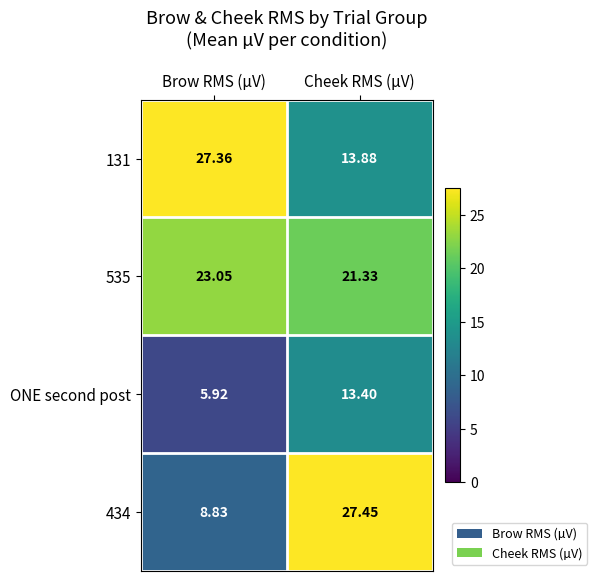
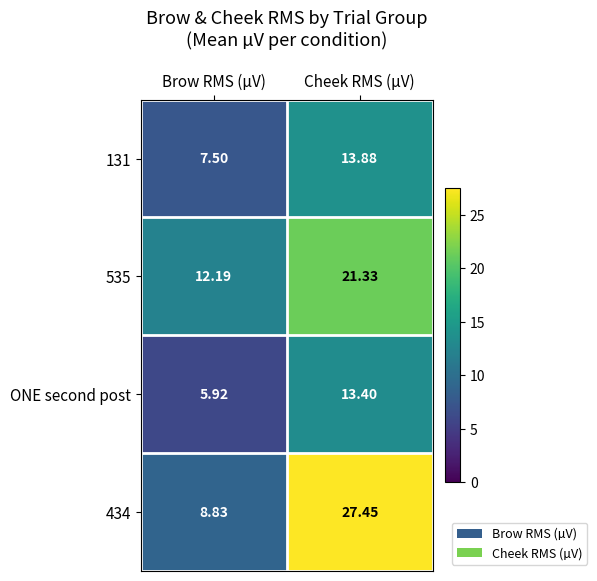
  {
    "131": {
-     "Brow RMS (µV)": 27.36,
+     "Brow RMS (µV)": 7.50,
      "Cheek RMS (µV)": 13.88
    },
    "535": {
-     "Brow RMS (µV)": 23.05,
+     "Brow RMS (µV)": 12.19,
      "Cheek RMS (µV)": 21.33
    },
    "ONE second post": {
      "Brow RMS (µV)": 5.92,
      "Cheek RMS (µV)": 13.40
    },
    "434": {
      "Brow RMS (µV)": 8.83,
      "Cheek RMS (µV)": 27.45
    }
  }
